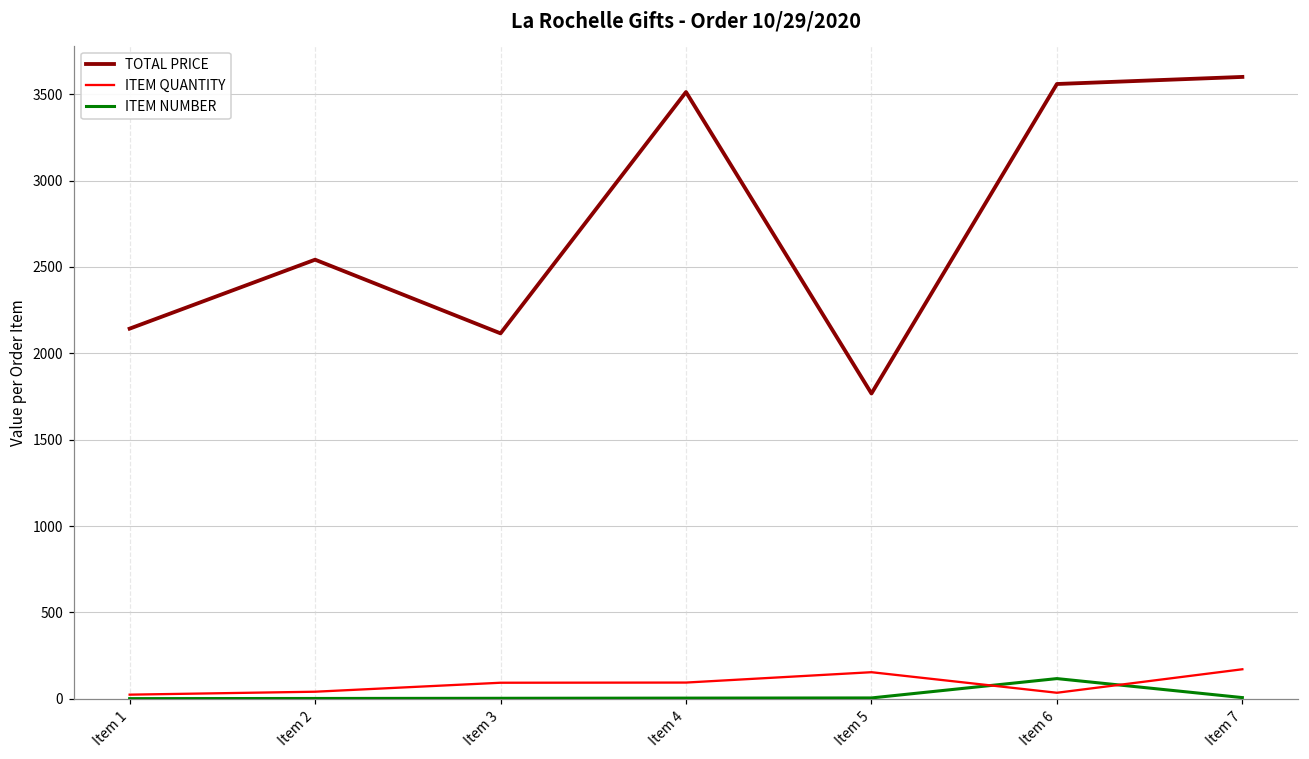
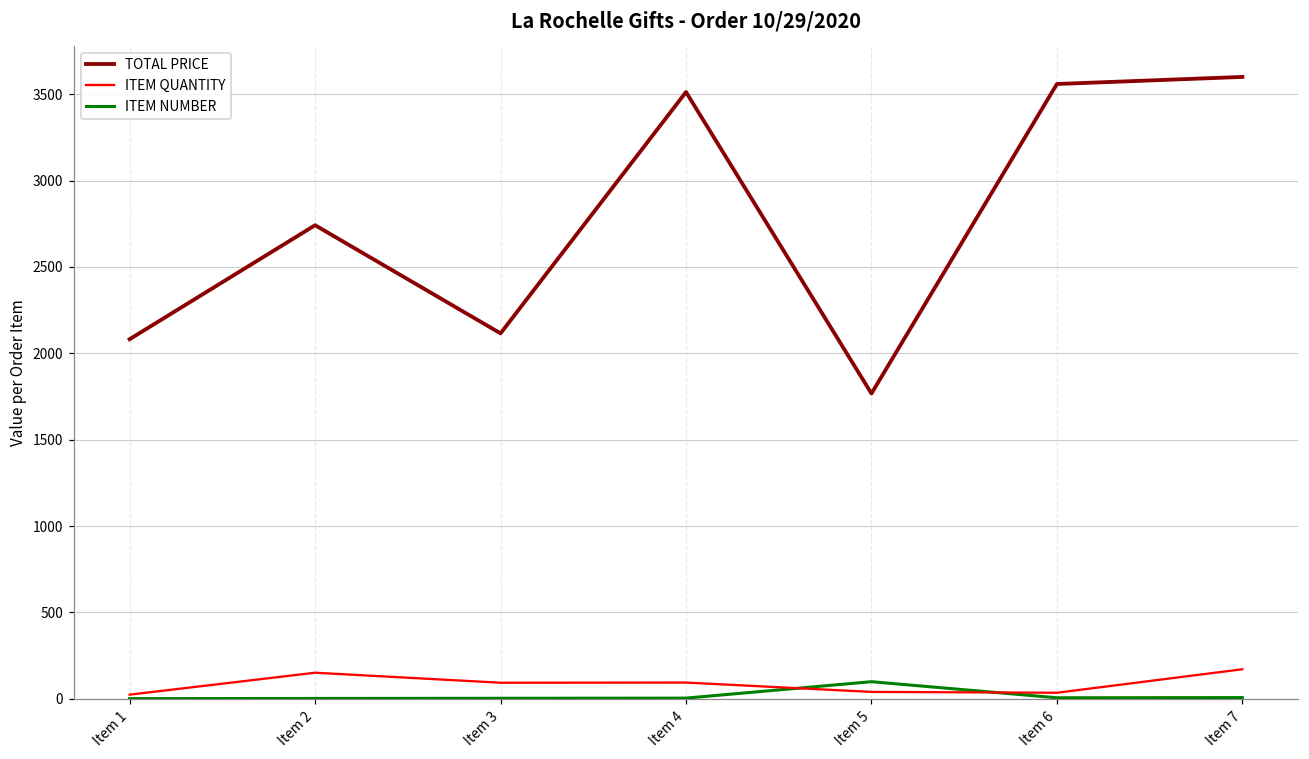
  {
    "TOTAL PRICE": {
-     "Item 1": 2140,
-     "Item 2": 2540,
+     "Item 1": 2080,
+     "Item 2": 2740,
      "Item 3": 2120,
      "Item 4": 3510,
      "Item 5": 1770,
      "Item 6": 3560,
      "Item 7": 3600
    },
    "ITEM QUANTITY": {
      "Item 1": 20,
-     "Item 2": 40,
+     "Item 2": 150,
      "Item 3": 90,
      "Item 4": 90,
-     "Item 5": 150,
+     "Item 5": 40,
      "Item 6": 40,
      "Item 7": 170
    },
    "ITEM NUMBER": {
      "Item 1": 0,
      "Item 2": 0,
      "Item 3": 0,
      "Item 4": 0,
-     "Item 5": 10,
-     "Item 6": 120,
+     "Item 5": 100,
+     "Item 6": 10,
      "Item 7": 10
    }
  }
